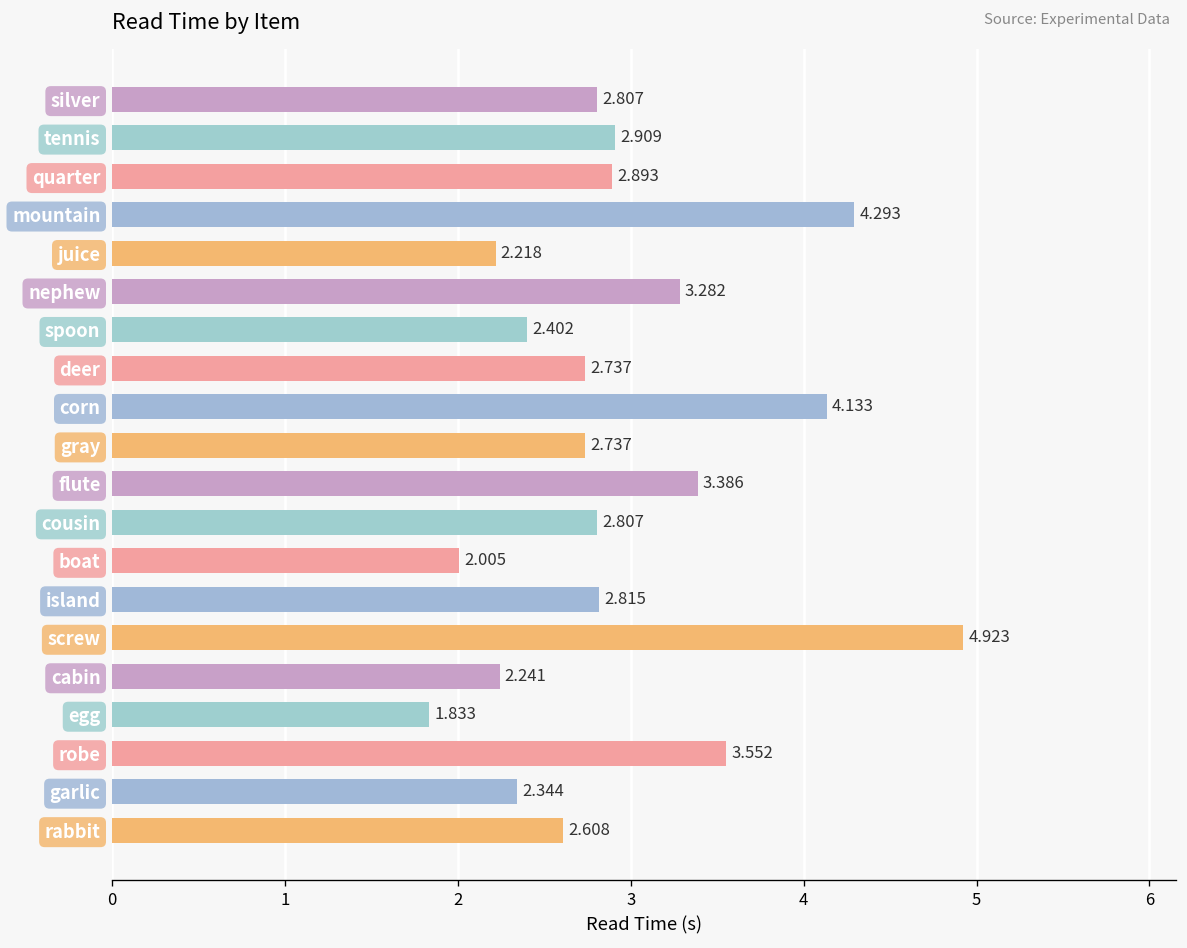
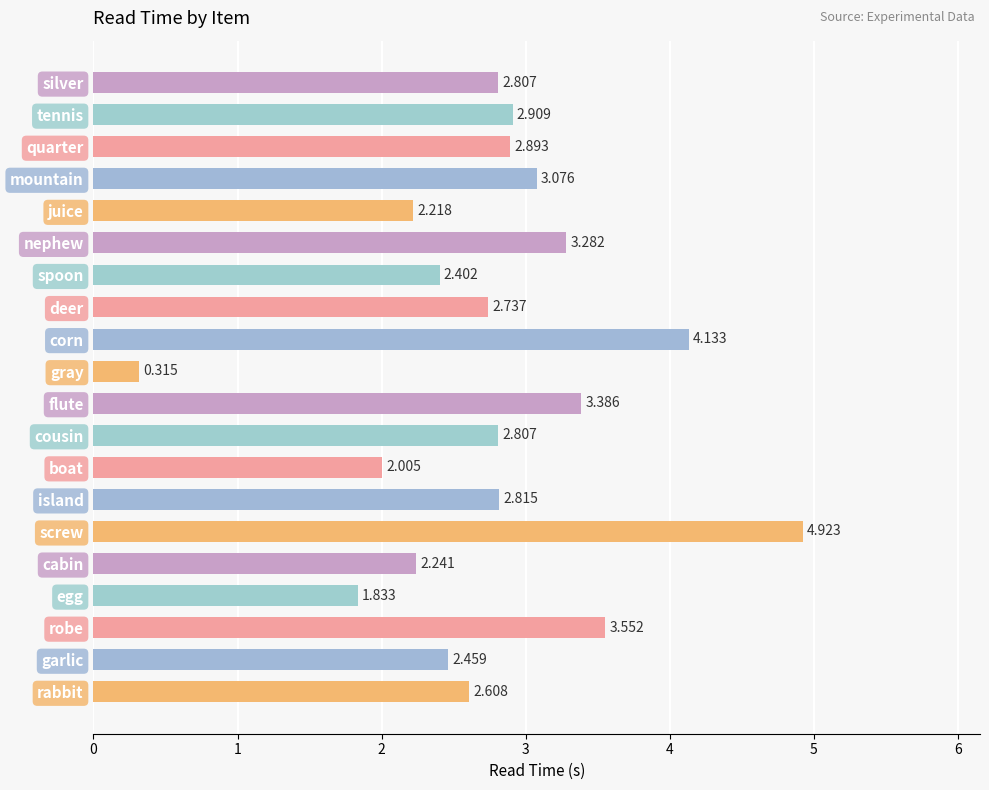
  {
    "silver": 2.807,
    "tennis": 2.909,
    "quarter": 2.893,
-   "mountain": 4.293,
+   "mountain": 3.076,
    "juice": 2.218,
    "nephew": 3.282,
    "spoon": 2.402,
    "deer": 2.737,
    "corn": 4.133,
-   "gray": 2.737,
+   "gray": 0.315,
    "flute": 3.386,
    "cousin": 2.807,
    "boat": 2.005,
    "island": 2.815,
    "screw": 4.923,
    "cabin": 2.241,
    "egg": 1.833,
    "robe": 3.552,
-   "garlic": 2.344,
+   "garlic": 2.459,
    "rabbit": 2.608
  }
